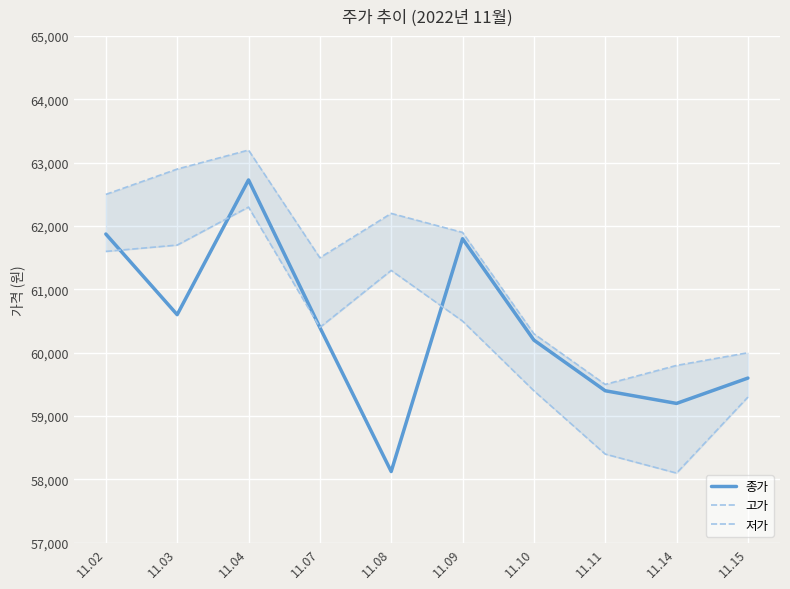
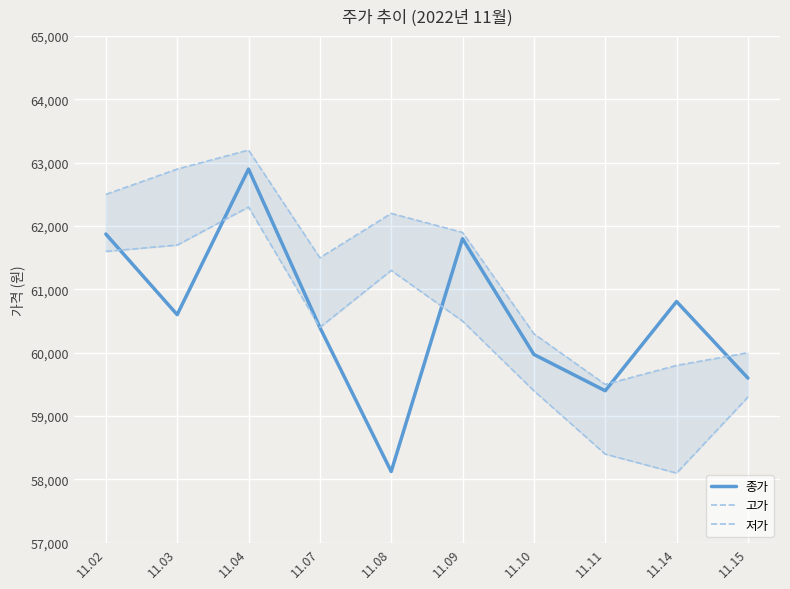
  {
    "종가": {
      "11.02": "61,900",
      "11.03": "60,600",
-     "11.04": "62,700",
+     "11.04": "62,900",
      "11.08": "58,100",
      "11.09": "61,800",
-     "11.10": "60,200",
+     "11.10": "60,000",
      "11.11": "59,400",
-     "11.14": "59,200",
+     "11.14": "60,800",
      "11.15": "59,600"
    }
  }
